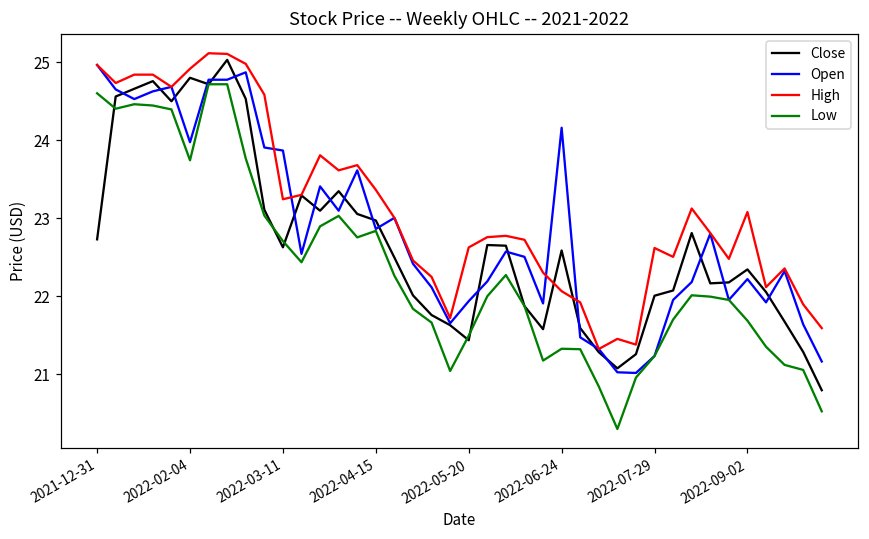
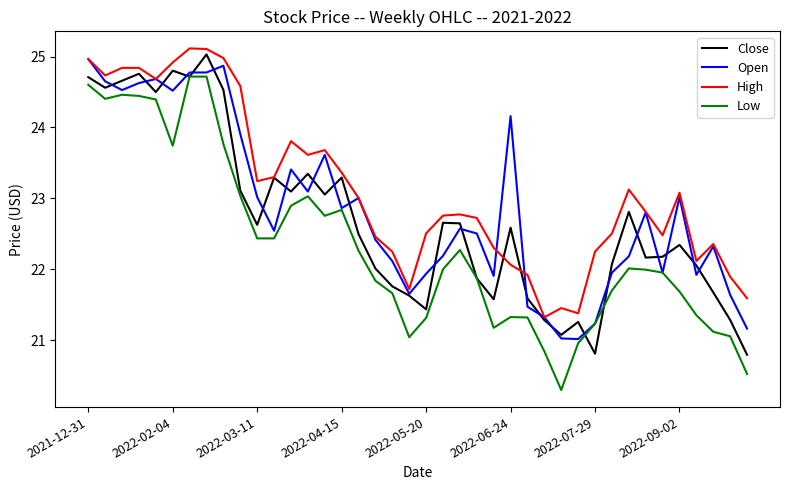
  {
    "Close": {
-     "2021-12-31": 22.7,
+     "2021-12-31": 24.7,
      "2022-02-04": 24.8,
      "2022-03-11": 22.6,
-     "2022-04-15": 23.0,
+     "2022-04-15": 23.3,
      "2022-05-20": 21.4,
      "2022-06-24": 22.6,
-     "2022-07-29": 22.0,
+     "2022-07-29": 20.8,
      "2022-09-02": 22.3
    },
    "Open": {
-     "2022-02-04": 24.0,
-     "2022-03-11": 23.9,
+     "2022-02-04": 24.5,
+     "2022-03-11": 23.0,
      "2022-05-20": 21.9,
      "2022-06-24": 24.2,
-     "2022-09-02": 22.2
+     "2022-09-02": 23.0
    },
    "High": {
      "2022-02-04": 24.9,
      "2022-03-11": 23.2,
      "2022-04-15": 23.4,
-     "2022-05-20": 22.6,
+     "2022-05-20": 22.5,
      "2022-06-24": 22.1,
-     "2022-07-29": 22.6,
+     "2022-07-29": 22.2,
      "2022-09-02": 23.1
    },
    "Low": {
      "2021-12-31": 24.6,
      "2022-02-04": 23.7,
-     "2022-03-11": 22.7,
-     "2022-05-20": 21.5,
+     "2022-03-11": 22.4,
+     "2022-05-20": 21.3,
      "2022-06-24": 21.3,
      "2022-09-02": 21.7
    }
  }
